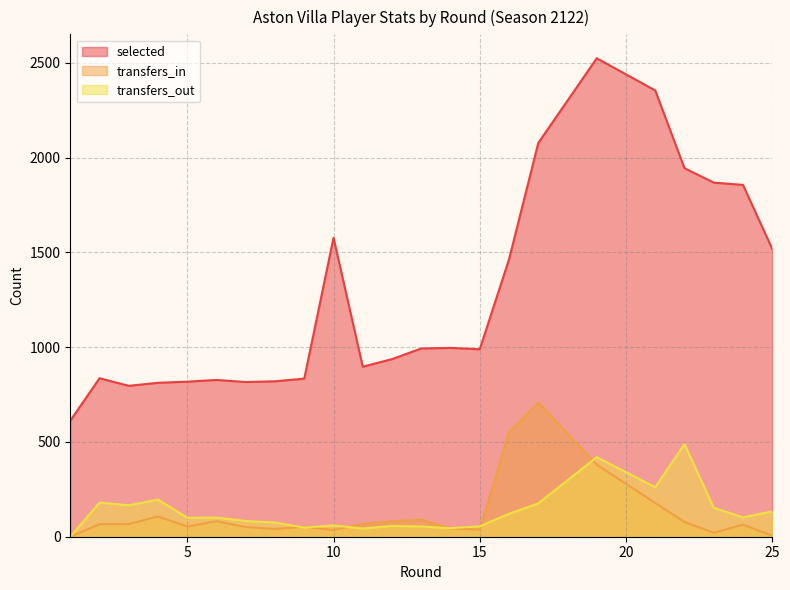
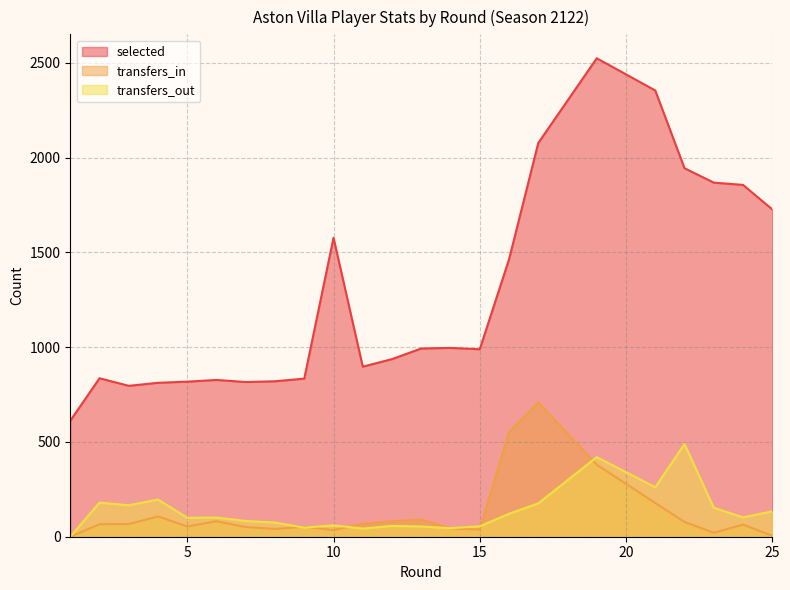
  {
    "selected": {
      "5": 820,
      "10": 1580,
      "15": 990,
-     "25": 1520
+     "25": 1730
    }
  }
